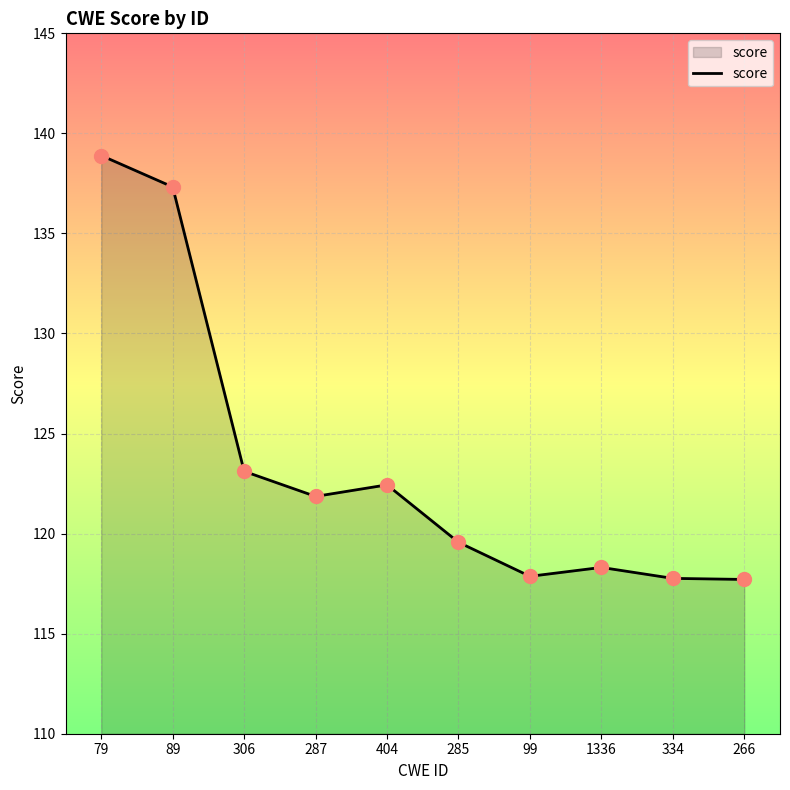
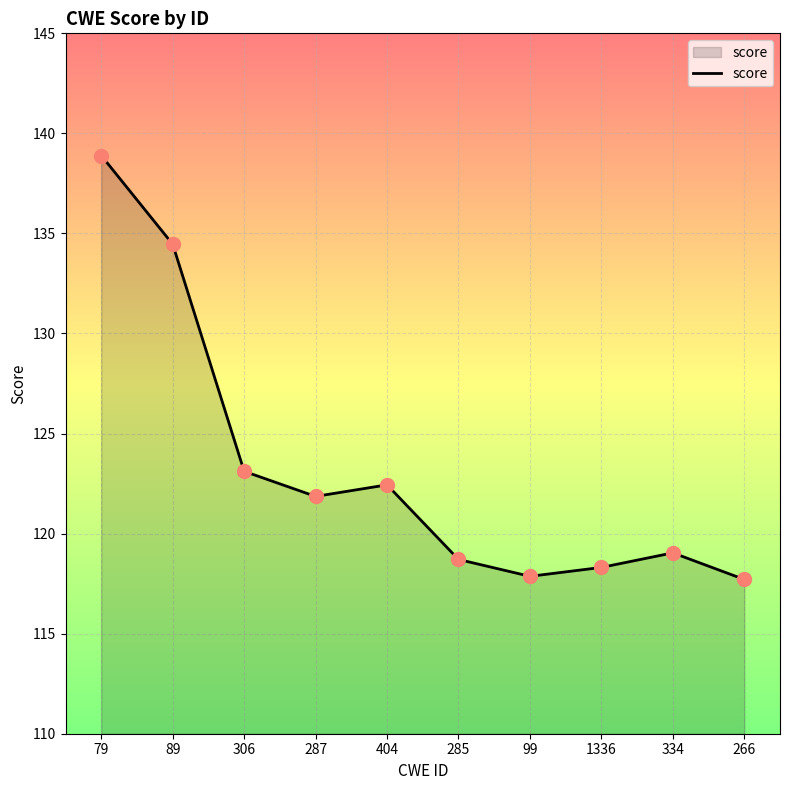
  {
    "79": 138.9,
-   "89": 137.3,
+   "89": 134.5,
    "306": 123.1,
    "287": 121.9,
    "404": 122.4,
-   "285": 119.6,
+   "285": 118.7,
    "99": 117.9,
    "1336": 118.3,
-   "334": 117.8,
+   "334": 119.0,
    "266": 117.7
  }
